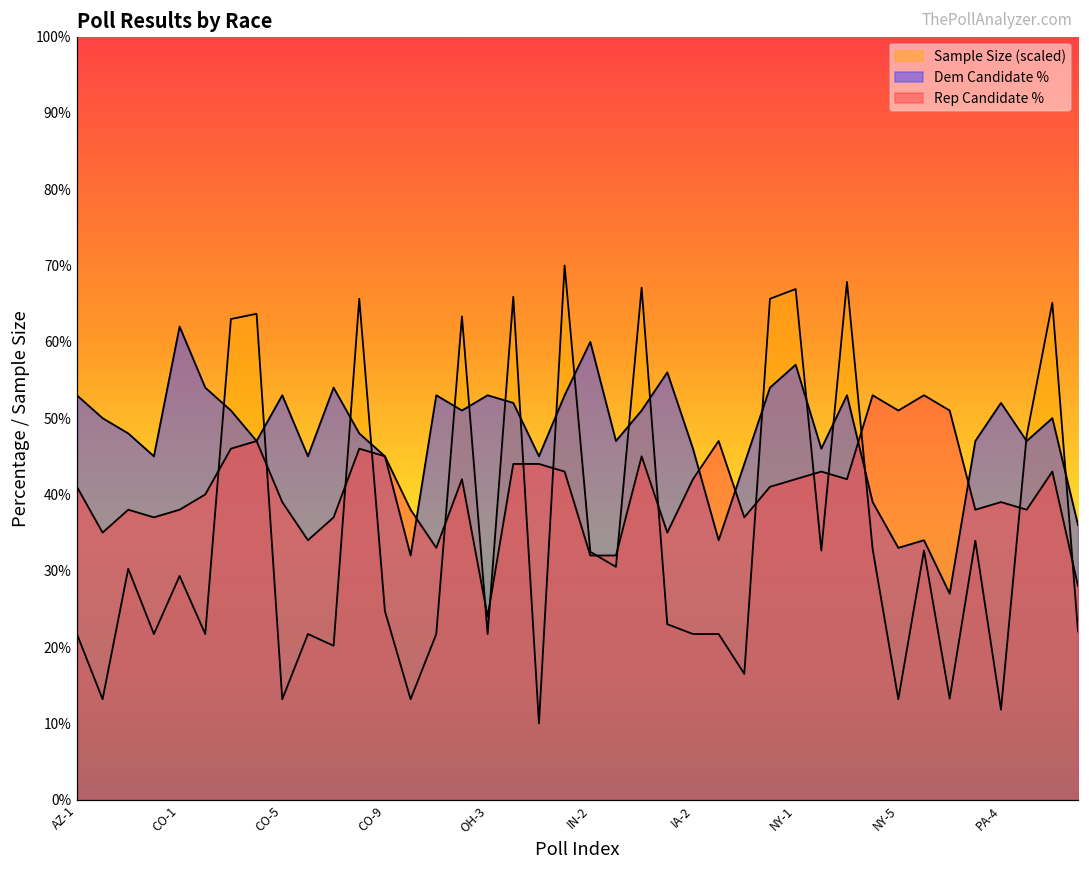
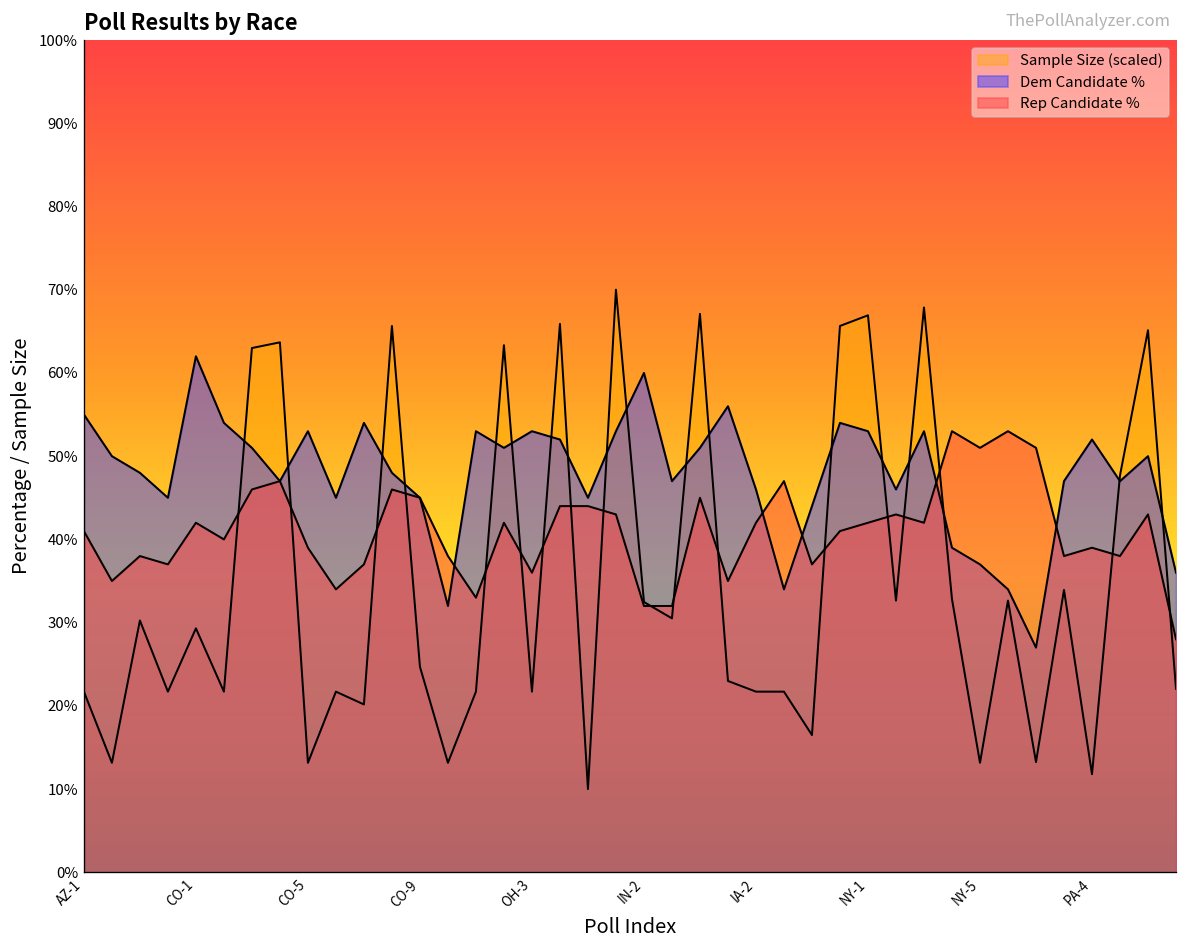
  {
    "Sample Size (scaled)": {
      "AZ-1": "22%",
      "CO-1": "29%",
      "CO-5": "13%",
      "CO-9": "25%",
      "OH-3": "22%",
      "IN-2": "32%",
      "IA-2": "22%",
      "NY-1": "67%",
      "NY-5": "13%",
      "PA-4": "12%"
    },
    "Dem Candidate %": {
-     "AZ-1": "53%",
+     "AZ-1": "55%",
      "CO-1": "62%",
      "CO-5": "53%",
      "OH-3": "53%",
      "IN-2": "60%",
      "IA-2": "46%",
-     "NY-1": "57%",
-     "NY-5": "33%",
+     "NY-1": "53%",
+     "NY-5": "37%",
      "PA-4": "52%"
    },
    "Rep Candidate %": {
      "AZ-1": "41%",
-     "CO-1": "38%",
+     "CO-1": "42%",
      "CO-5": "39%",
-     "OH-3": "24%",
+     "OH-3": "36%",
      "IN-2": "32%",
      "IA-2": "42%",
      "NY-1": "42%",
      "NY-5": "51%",
      "PA-4": "39%"
    }
  }
